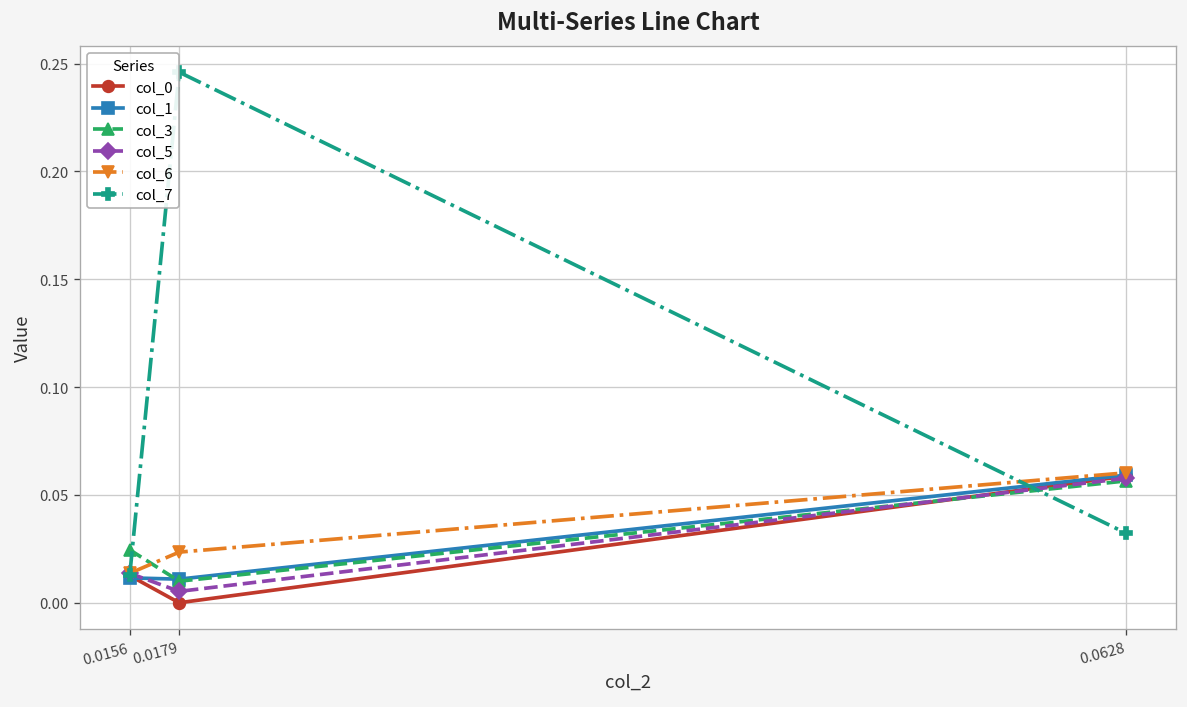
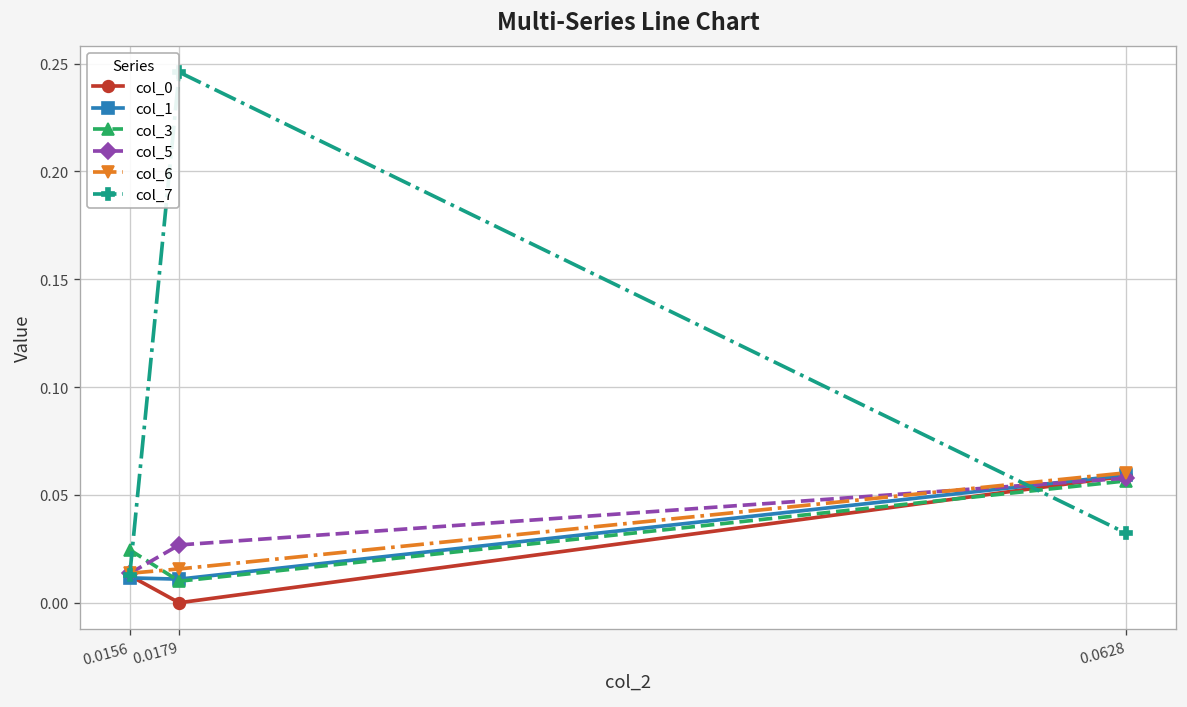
  {
    "col_0": {
      "0.0179": 0.000
    },
    "col_5": {
-     "0.0179": 0.005
+     "0.0179": 0.027
    },
    "col_6": {
-     "0.0179": 0.023
+     "0.0179": 0.016
    }
  }
